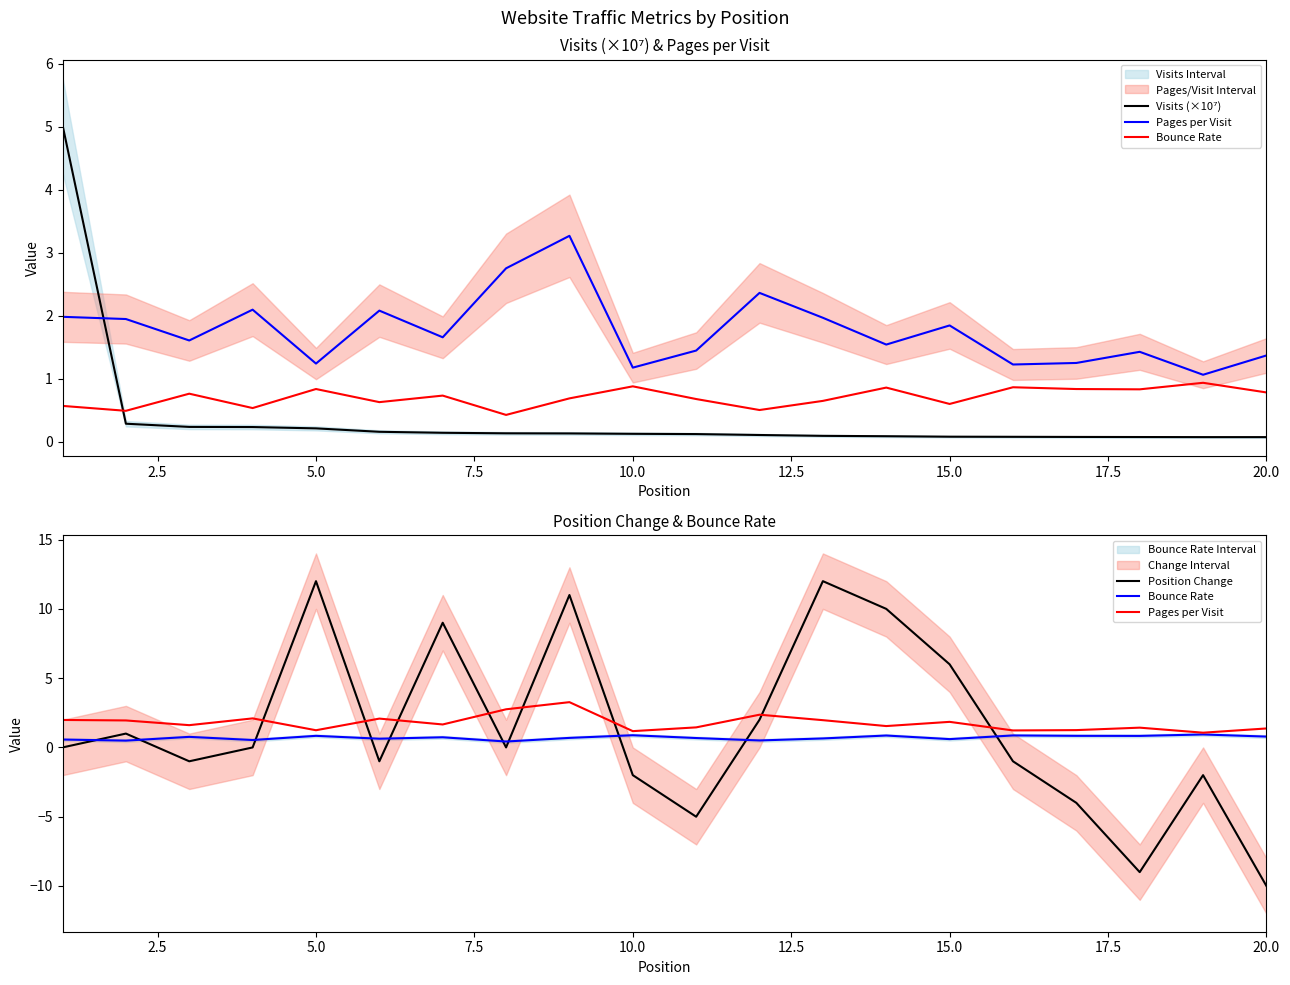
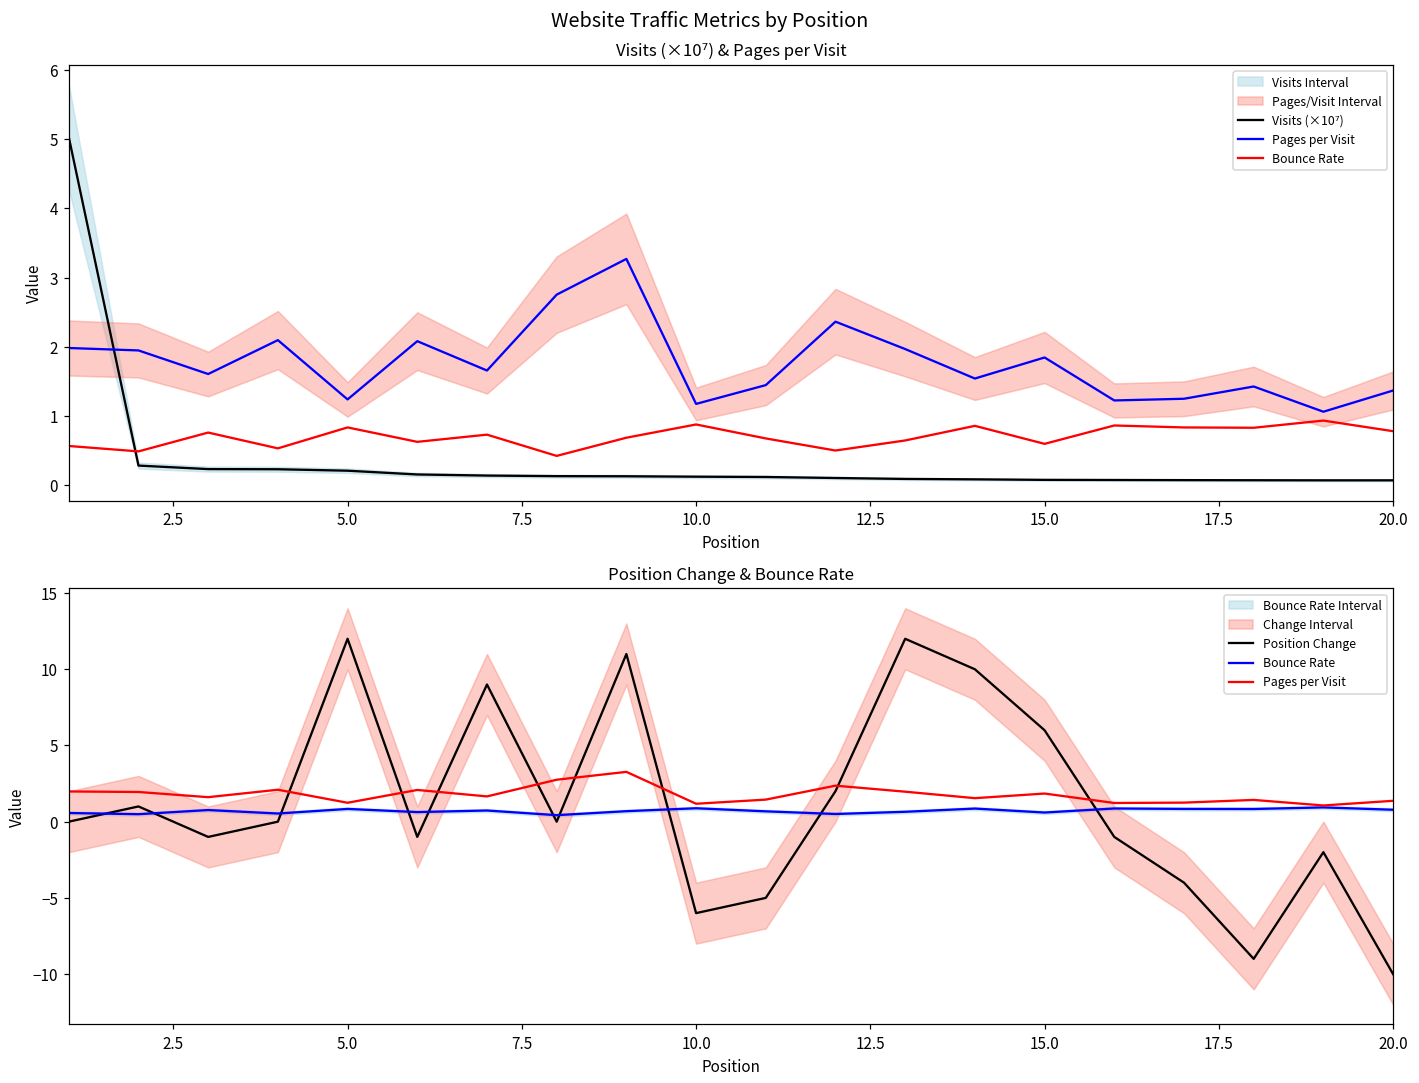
  {
    "Position Change & Bounce Rate": {
      "Position Change": {
        "5.0": 12,
-       "10.0": -2,
+       "10.0": -6,
        "15.0": 6,
        "20.0": -10
      },
      "Pages per Visit": {
        "5.0": 1.2,
        "10.0": 1,
        "15.0": 2,
        "20.0": 1.4
      }
    }
  }
